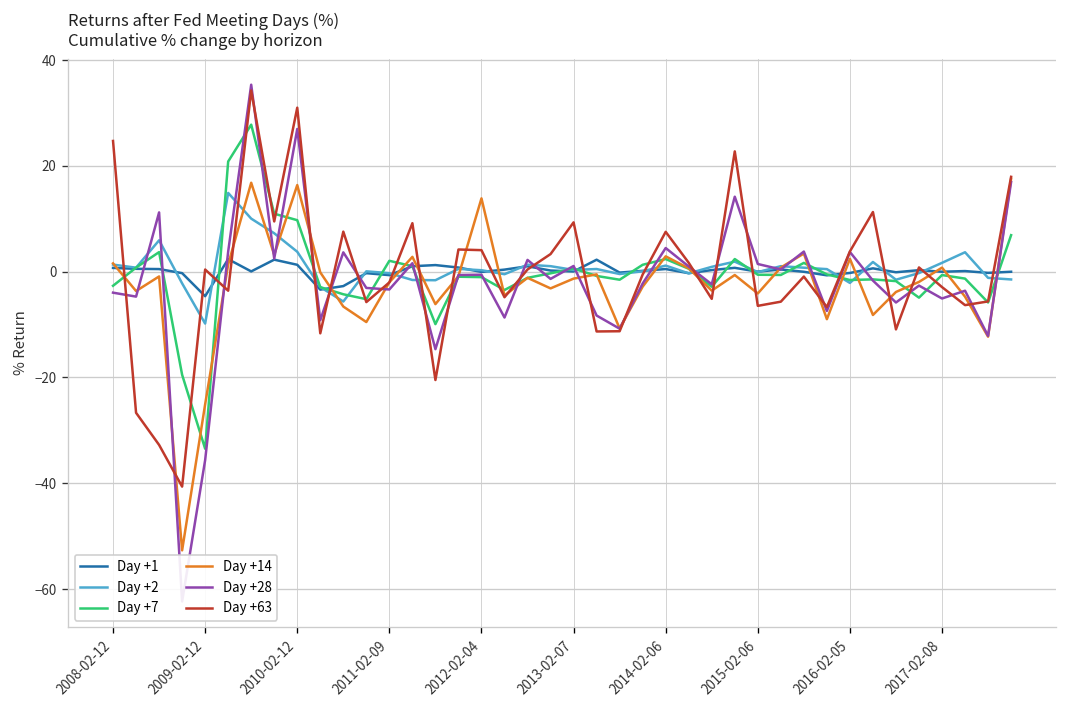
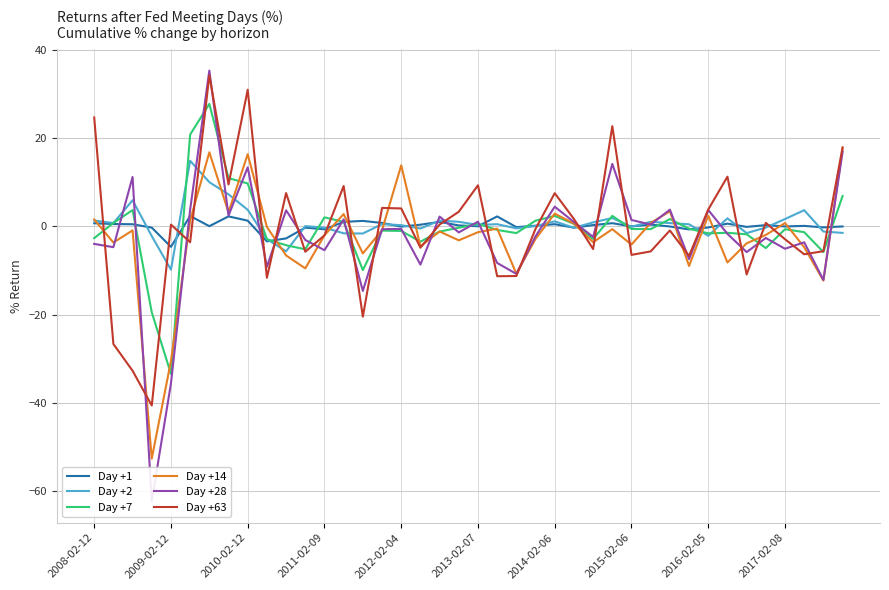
  {
    "Day +1": {
      "2008-02-12": 1,
      "2009-02-12": -5,
      "2010-02-12": 1,
      "2014-02-06": 0,
      "2016-02-05": 0,
      "2017-02-08": 0
    },
    "Day +2": {
      "2009-02-12": -10,
      "2010-02-12": 4,
      "2014-02-06": 1,
      "2017-02-08": 2
    },
    "Day +7": {
      "2008-02-12": -3,
      "2009-02-12": -33,
      "2010-02-12": 10,
      "2011-02-09": 2,
      "2017-02-08": -1
    },
    "Day +14": {
-     "2009-02-12": -25,
+     "2009-02-12": -31,
      "2010-02-12": 16,
      "2012-02-04": 14,
      "2013-02-07": -1,
      "2015-02-06": -4,
      "2016-02-05": 2,
      "2017-02-08": 1
    },
    "Day +28": {
      "2008-02-12": -4,
      "2009-02-12": -36,
-     "2010-02-12": 27,
-     "2011-02-09": -3,
+     "2010-02-12": 13,
+     "2011-02-09": -5,
      "2014-02-06": 4,
      "2015-02-06": 1,
      "2017-02-08": -5
    },
    "Day +63": {
      "2008-02-12": 25,
      "2009-02-12": 0,
      "2010-02-12": 31,
      "2012-02-04": 4,
      "2013-02-07": 9,
      "2014-02-06": 8,
      "2015-02-06": -6,
      "2017-02-08": -3
    }
  }
